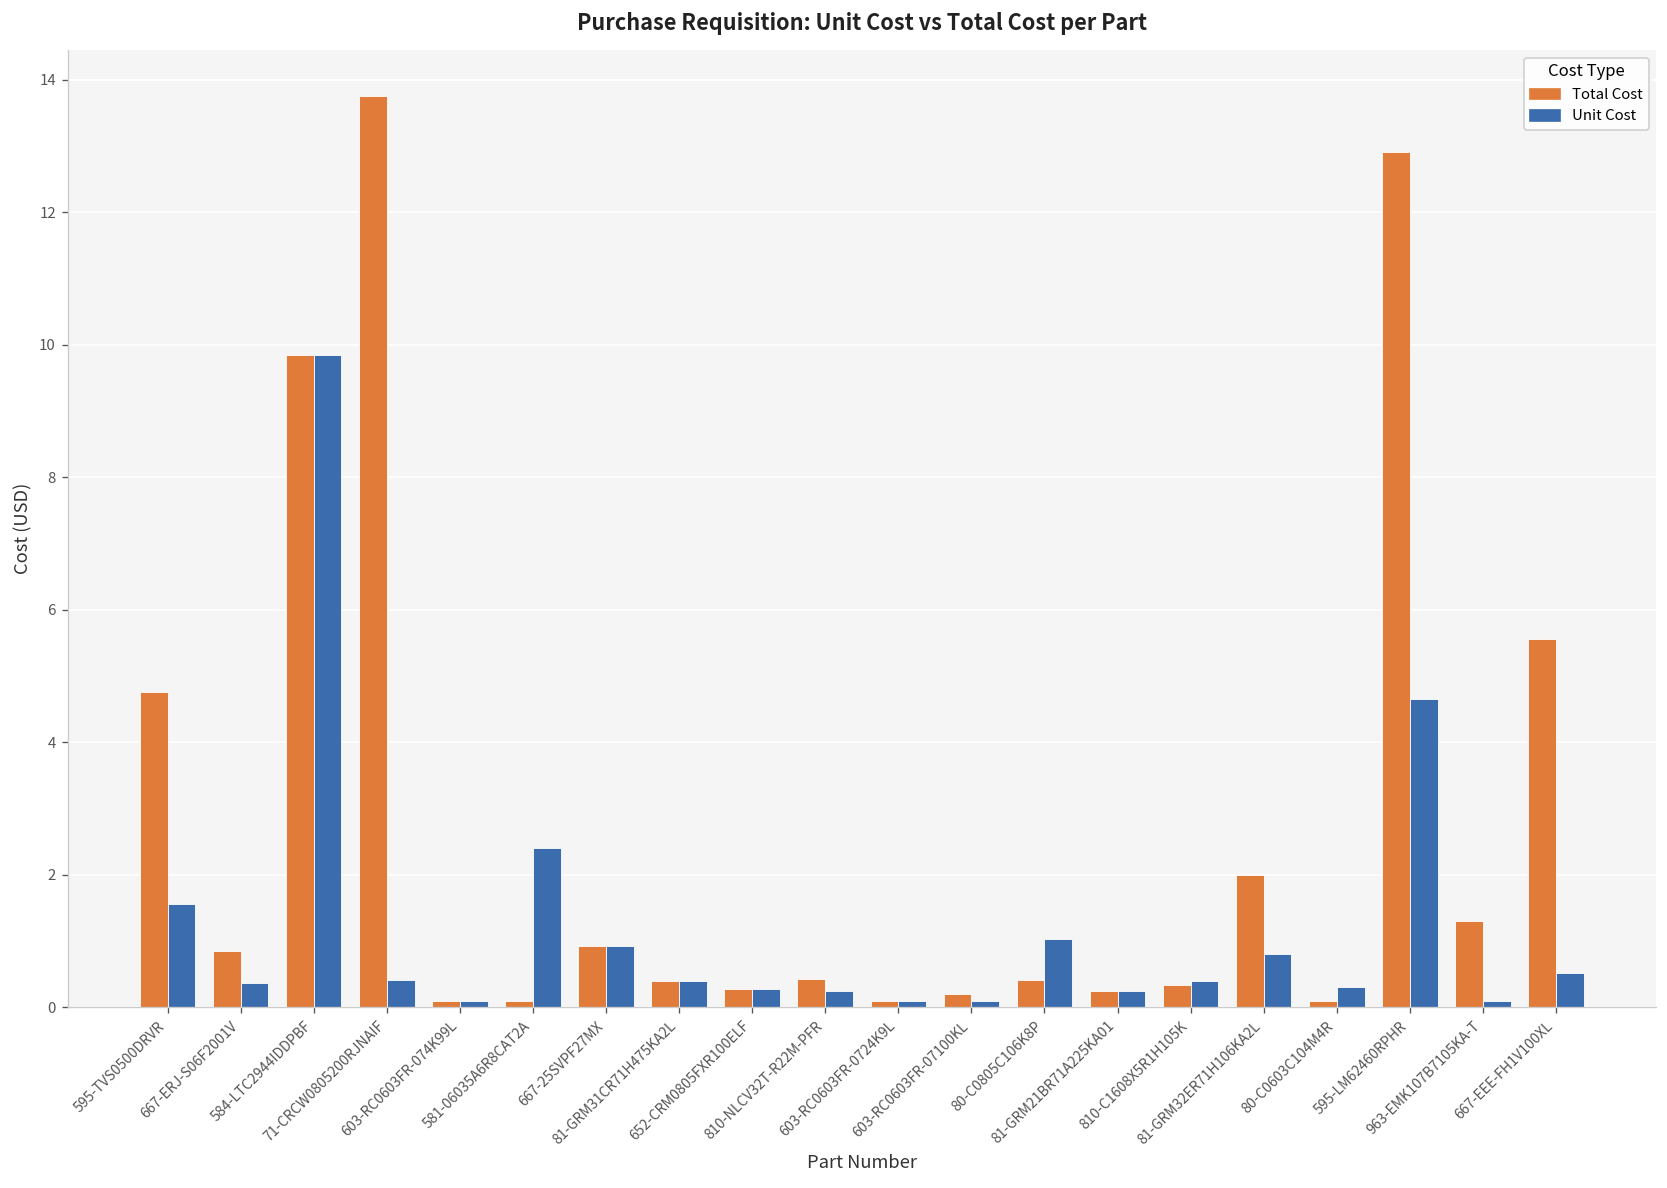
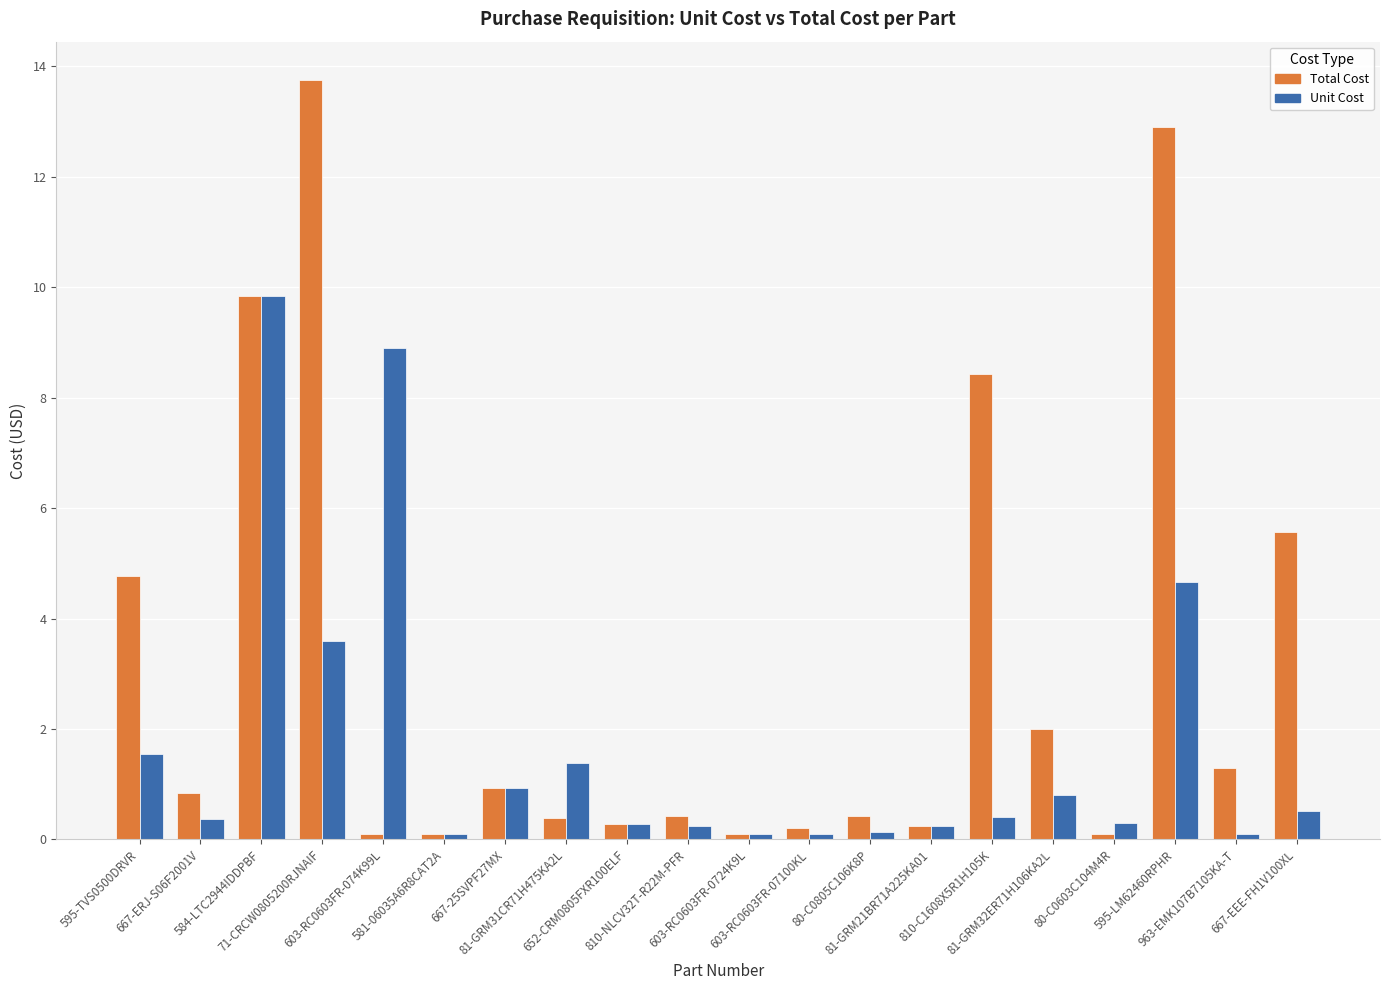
  {
    "Total Cost": {
      "595-TVS0500DRVR": 4.8,
      "667-ERJ-S06F2001V": 0.9,
      "584-LTC2944IDDPBF": 9.9,
      "71-CRCW0805200RJNAIF": 13.8,
      "603-RC0603FR-074K99L": 0.1,
      "581-06035A6R8CAT2A": 0.1,
      "667-25SVPF27MX": 0.9,
      "81-GRM31CR71H475KA2L": 0.4,
      "652-CRM0805FXR100ELF": 0.3,
      "810-NLCV32T-R22M-PFR": 0.4,
      "603-RC0603FR-0724K9L": 0.1,
      "603-RC0603FR-07100KL": 0.2,
      "80-C0805C106K8P": 0.4,
      "81-GRM21BR71A225KA01": 0.3,
-     "810-C1608X5R1H105K": 0.3,
+     "810-C1608X5R1H105K": 8.4,
      "81-GRM32ER71H106KA2L": 2.0,
      "80-C0603C104M4R": 0.1,
      "595-LM62460RPHR": 12.9,
      "963-EMK107B7105KA-T": 1.3,
      "667-EEE-FH1V100XL": 5.6
    },
    "Unit Cost": {
      "595-TVS0500DRVR": 1.6,
      "667-ERJ-S06F2001V": 0.4,
      "584-LTC2944IDDPBF": 9.9,
-     "71-CRCW0805200RJNAIF": 0.4,
-     "603-RC0603FR-074K99L": 0.1,
-     "581-06035A6R8CAT2A": 2.4,
+     "71-CRCW0805200RJNAIF": 3.6,
+     "603-RC0603FR-074K99L": 8.9,
+     "581-06035A6R8CAT2A": 0.1,
      "667-25SVPF27MX": 0.9,
-     "81-GRM31CR71H475KA2L": 0.4,
+     "81-GRM31CR71H475KA2L": 1.4,
      "652-CRM0805FXR100ELF": 0.3,
      "810-NLCV32T-R22M-PFR": 0.3,
      "603-RC0603FR-0724K9L": 0.1,
      "603-RC0603FR-07100KL": 0.1,
-     "80-C0805C106K8P": 1.0,
+     "80-C0805C106K8P": 0.1,
      "81-GRM21BR71A225KA01": 0.3,
      "810-C1608X5R1H105K": 0.4,
      "81-GRM32ER71H106KA2L": 0.8,
      "80-C0603C104M4R": 0.3,
      "595-LM62460RPHR": 4.7,
      "963-EMK107B7105KA-T": 0.1,
      "667-EEE-FH1V100XL": 0.5
    }
  }
